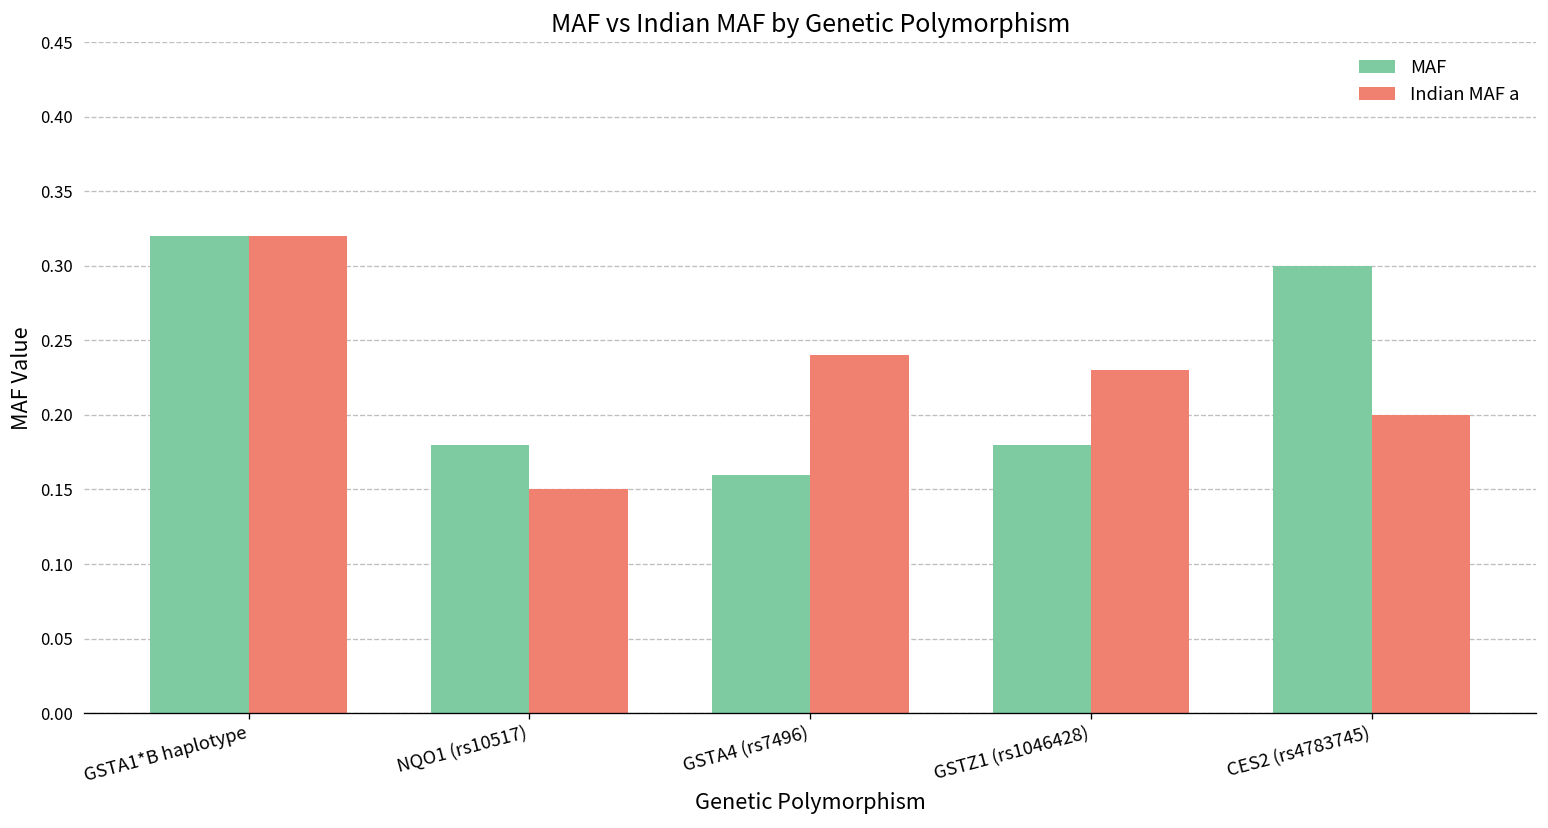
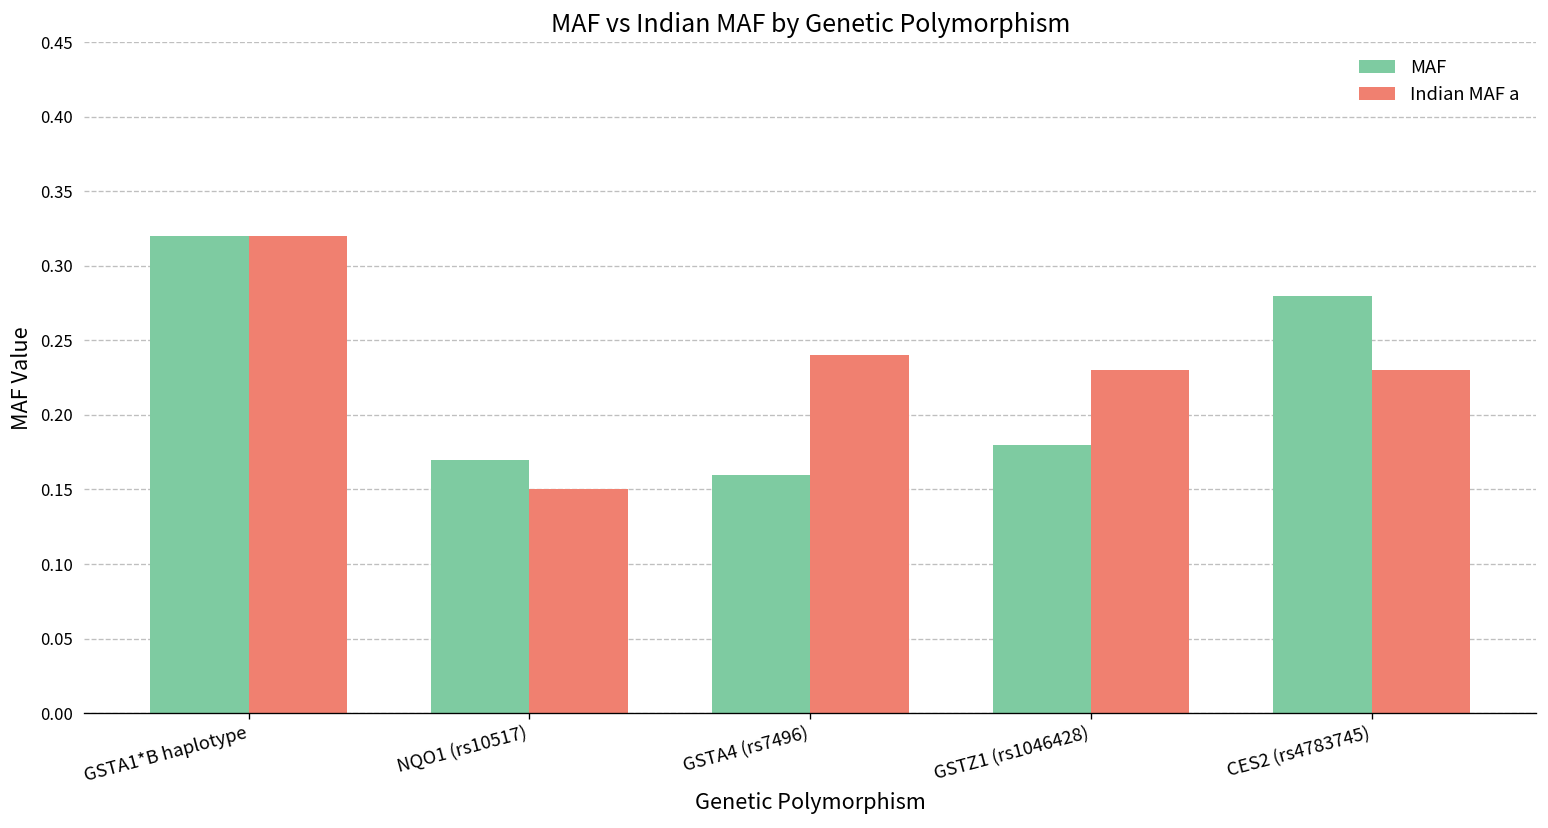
  {
    "MAF": {
      "GSTA1*B haplotype": 0.32,
-     "NQO1 (rs10517)": 0.18,
+     "NQO1 (rs10517)": 0.17,
      "GSTA4 (rs7496)": 0.16,
      "GSTZ1 (rs1046428)": 0.18,
-     "CES2 (rs4783745)": 0.30
+     "CES2 (rs4783745)": 0.28
    },
    "Indian MAF a": {
      "GSTA1*B haplotype": 0.32,
      "NQO1 (rs10517)": 0.15,
      "GSTA4 (rs7496)": 0.24,
      "GSTZ1 (rs1046428)": 0.23,
-     "CES2 (rs4783745)": 0.20
+     "CES2 (rs4783745)": 0.23
    }
  }
